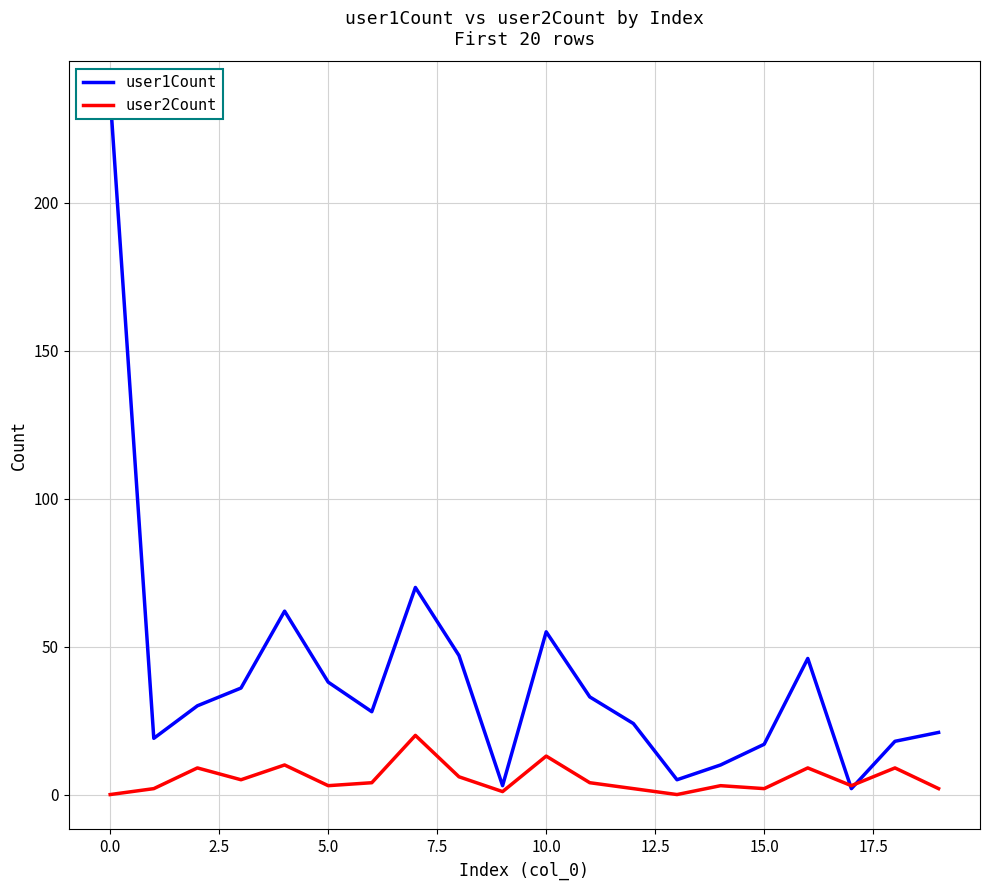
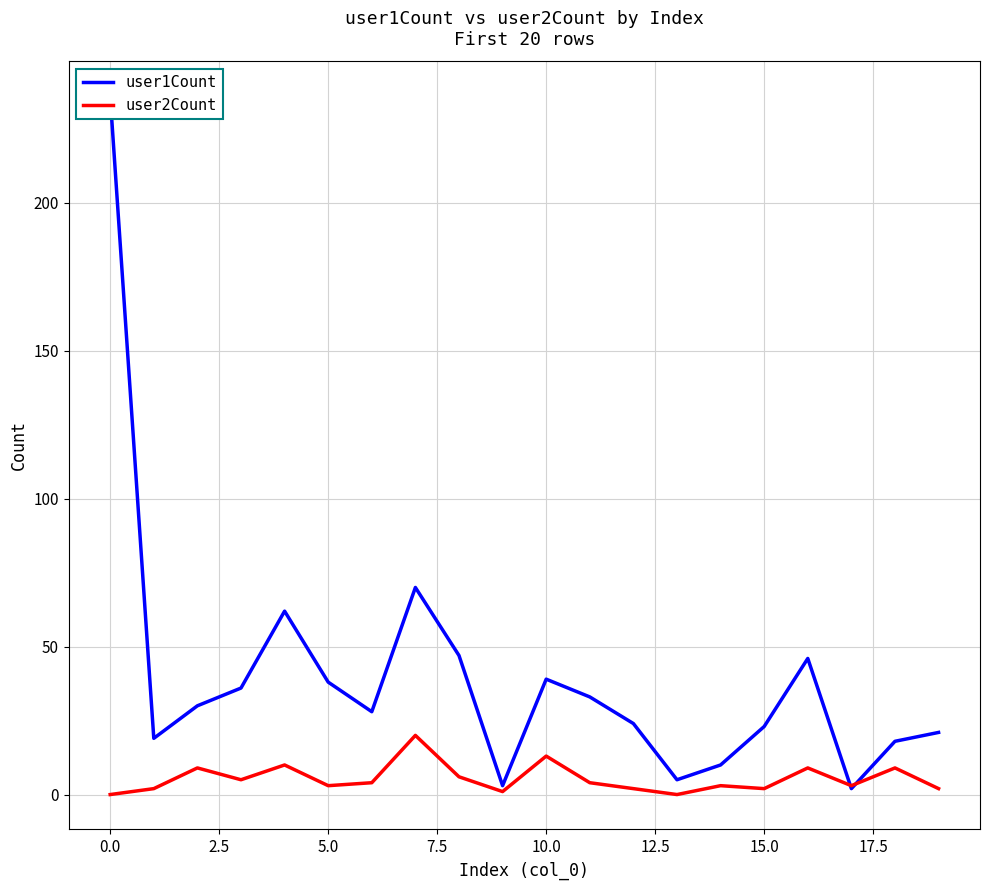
  {
    "user1Count": {
      "5.0": 38,
-     "10.0": 55,
-     "15.0": 17
+     "10.0": 39,
+     "15.0": 23
    },
    "user2Count": {
      "0.0": 0,
      "5.0": 3,
      "10.0": 13,
      "15.0": 2
    }
  }
